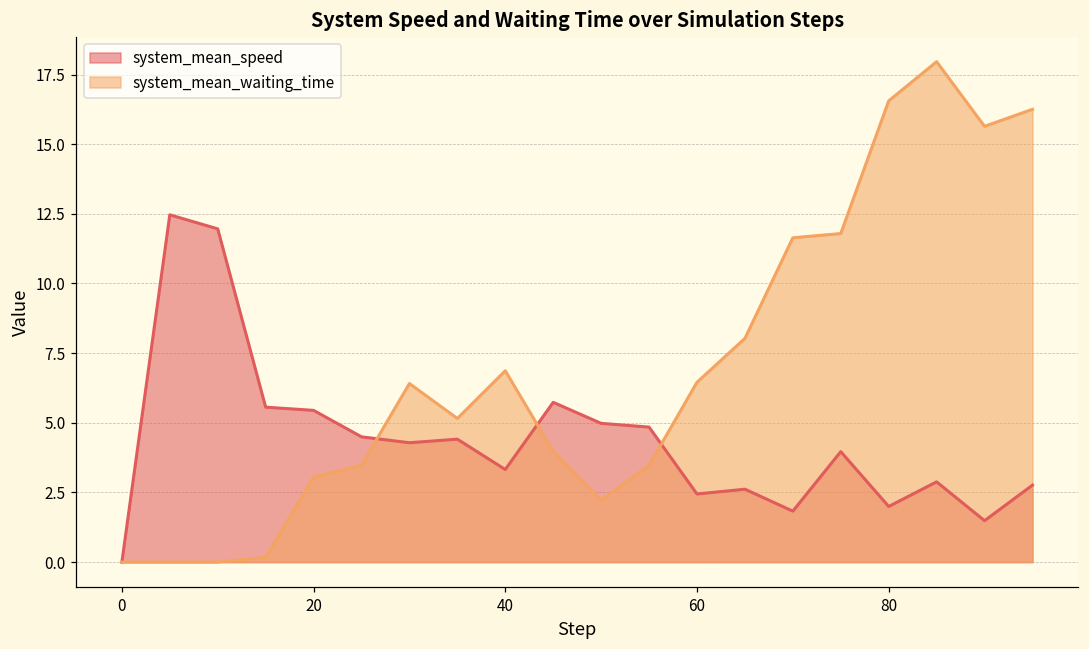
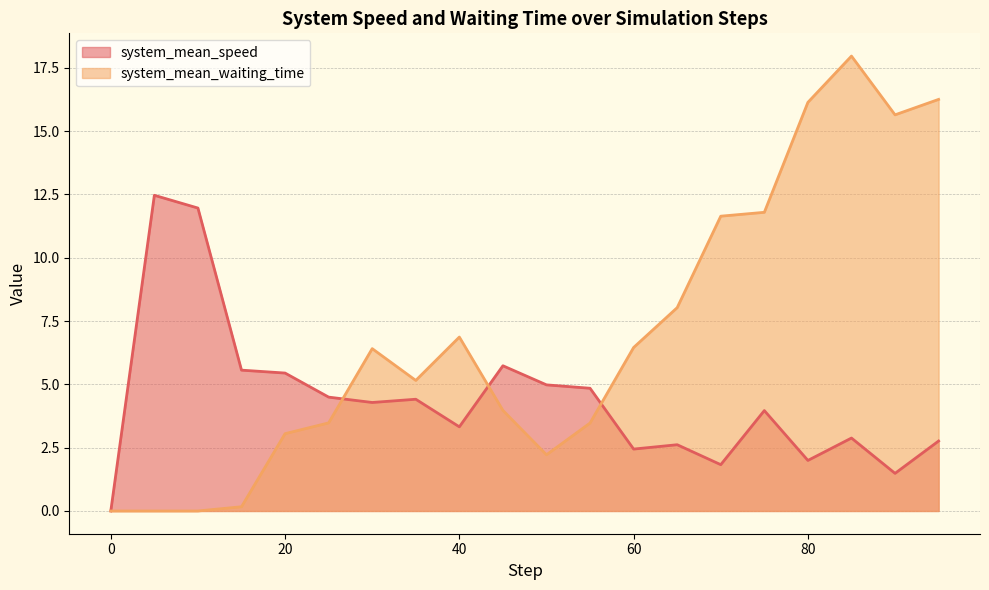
  {
    "system_mean_speed": {
      "20": 5.4,
      "40": 3.3,
      "60": 2.4,
      "80": 2.0
    },
    "system_mean_waiting_time": {
      "20": 3.1,
      "40": 6.9,
      "60": 6.5,
-     "80": 16.6
+     "80": 16.1
    }
  }
